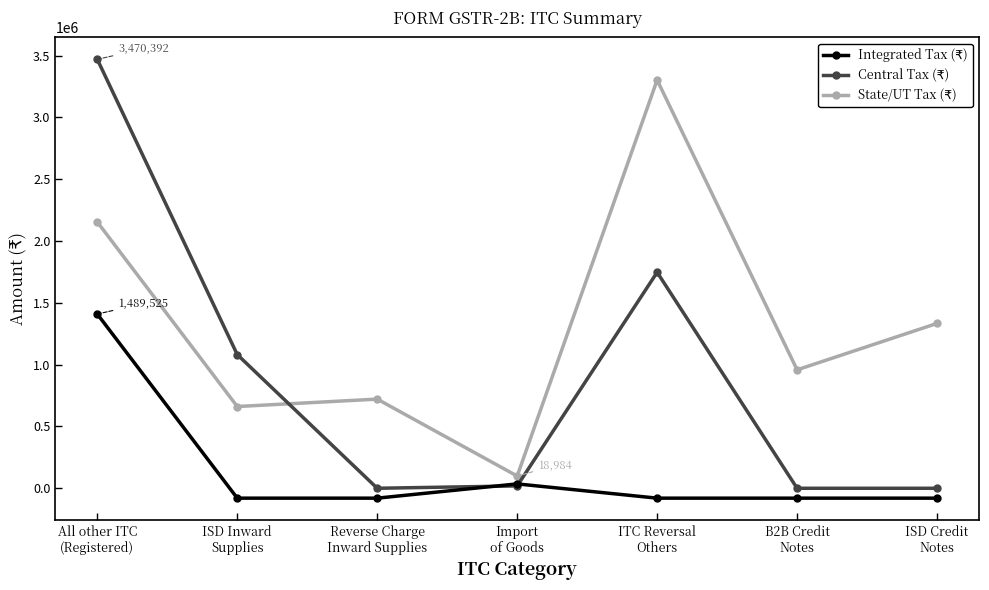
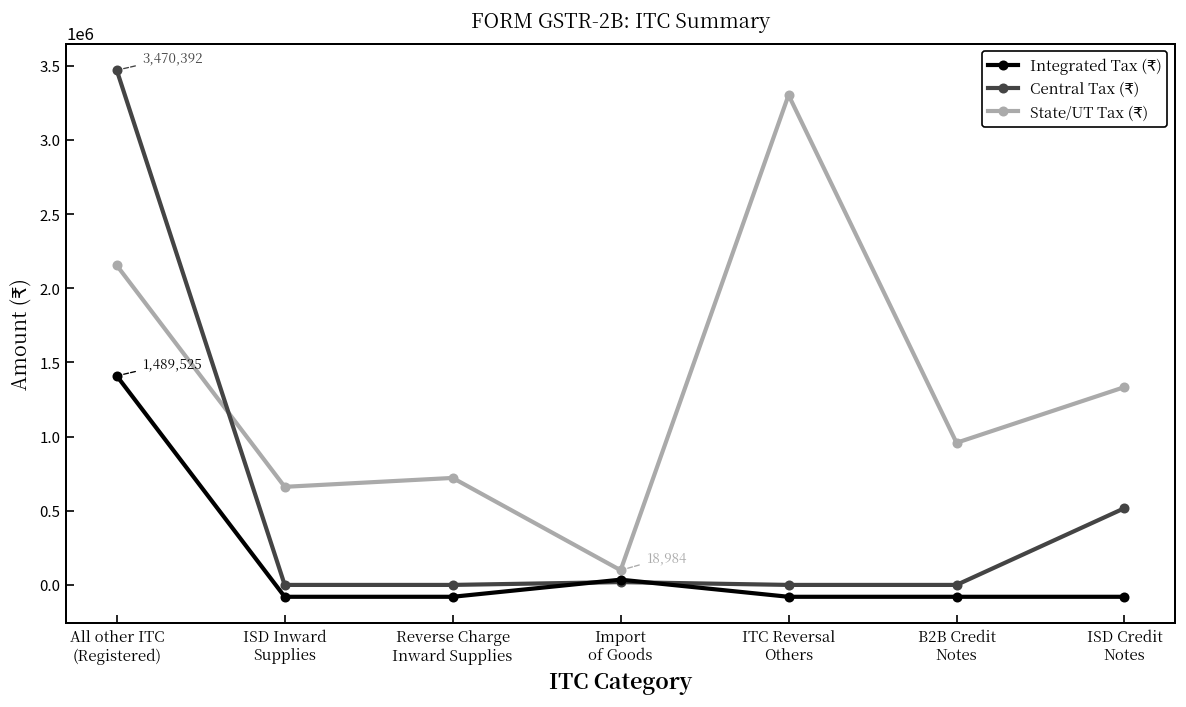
  {
    "Integrated Tax (₹)": {
      "ISD Inward Supplies": -80000,
      "Reverse Charge Inward Supplies": -80000,
      "ITC Reversal Others": -80000,
      "B2B Credit Notes": -80000,
      "ISD Credit Notes": -80000
    },
    "Central Tax (₹)": {
-     "ISD Inward Supplies": 1080000,
+     "ISD Inward Supplies": 0,
      "Reverse Charge Inward Supplies": 0,
-     "ITC Reversal Others": 1750000,
+     "ITC Reversal Others": 0,
      "B2B Credit Notes": 0,
-     "ISD Credit Notes": 0
+     "ISD Credit Notes": 520000
    },
    "State/UT Tax (₹)": {
      "All other ITC (Registered)": 2150000,
      "ISD Inward Supplies": 660000,
      "Reverse Charge Inward Supplies": 720000,
      "ITC Reversal Others": 3300000,
      "B2B Credit Notes": 960000,
      "ISD Credit Notes": 1330000
    }
  }
